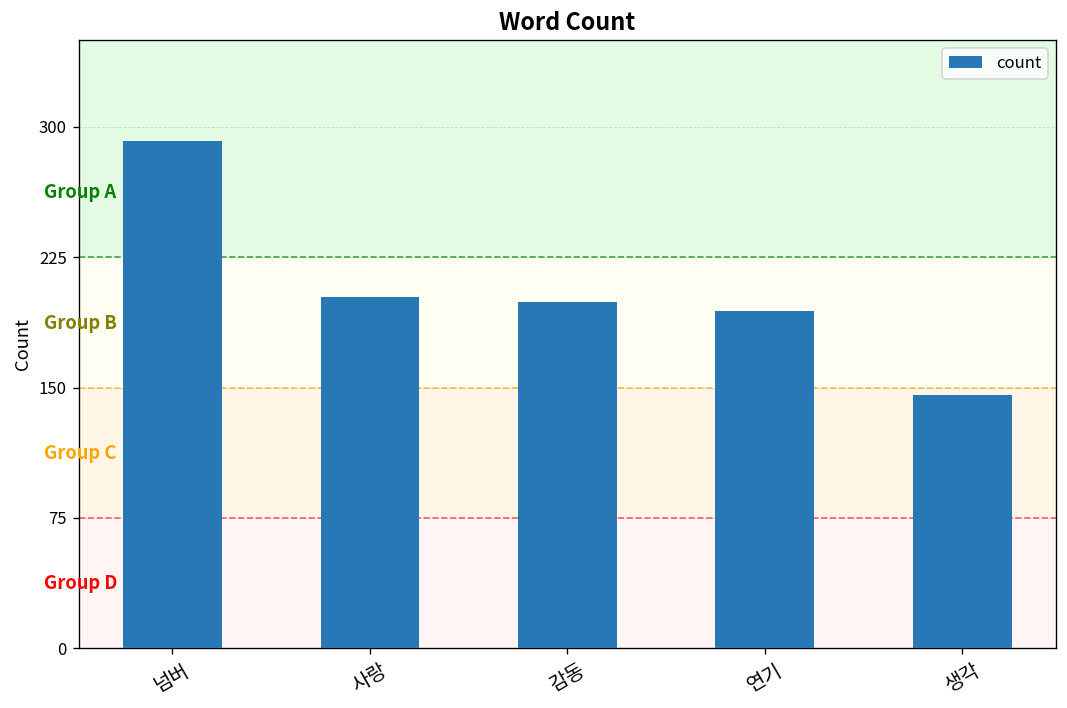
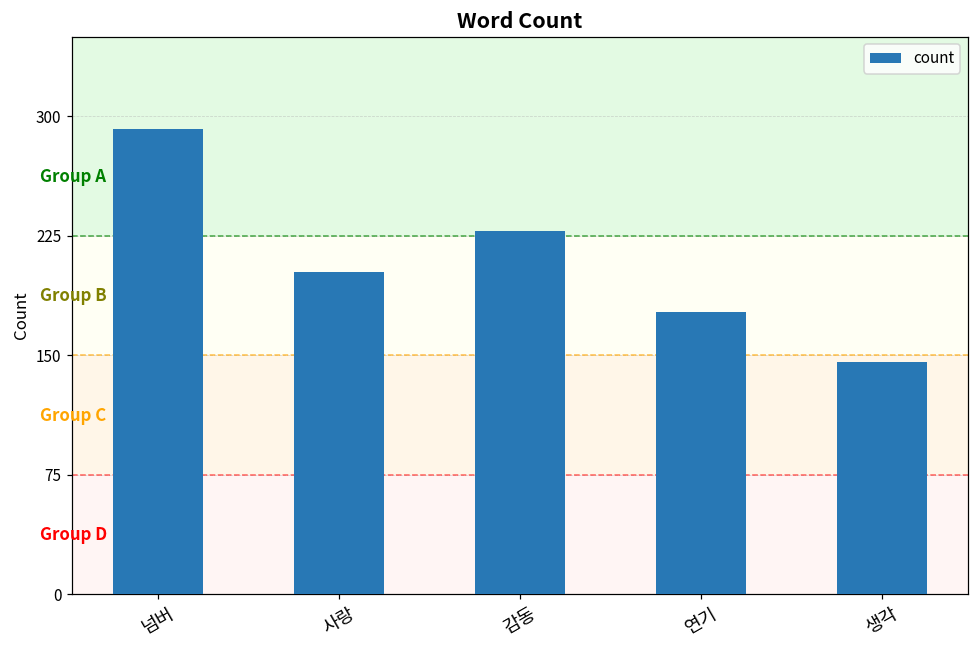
  {
    "넘버": 292,
    "사랑": 202,
-   "감동": 199,
-   "연기": 194,
+   "감동": 228,
+   "연기": 177,
    "생각": 146
  }
